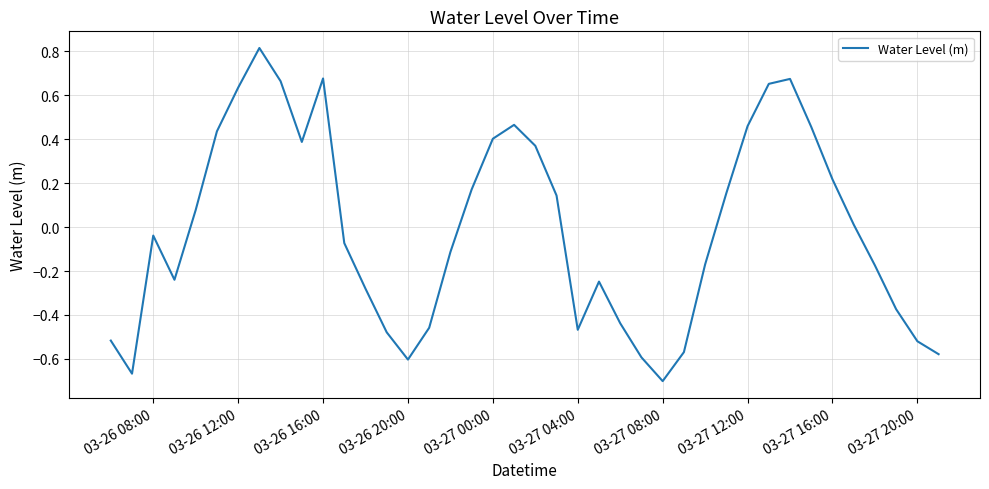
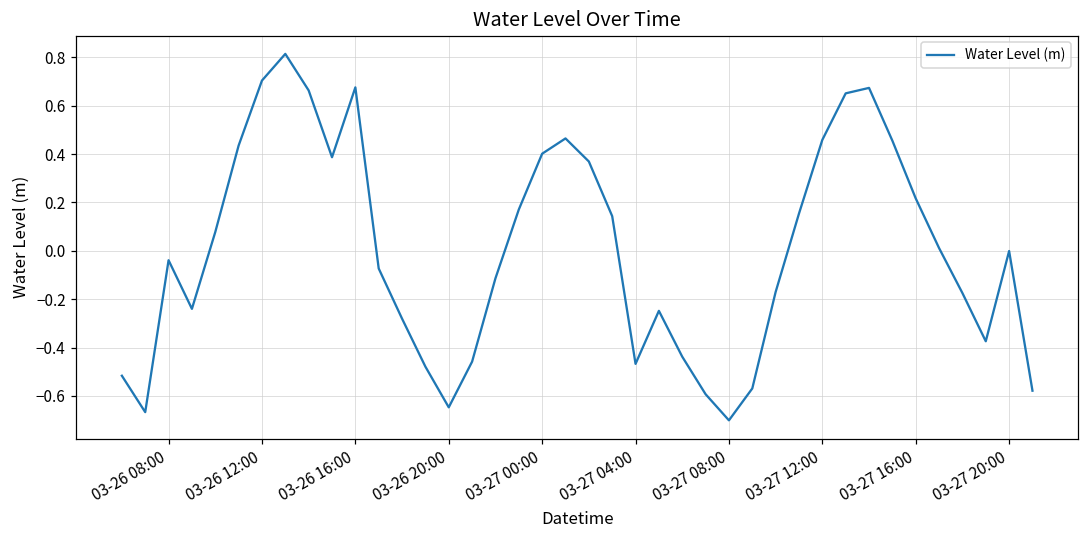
  {
    "03-26 08:00": -0.04,
-   "03-26 12:00": 0.63,
+   "03-26 12:00": 0.70,
    "03-26 16:00": 0.68,
-   "03-26 20:00": -0.60,
+   "03-26 20:00": -0.65,
    "03-27 00:00": 0.40,
    "03-27 04:00": -0.47,
    "03-27 08:00": -0.70,
    "03-27 12:00": 0.46,
    "03-27 16:00": 0.22,
-   "03-27 20:00": -0.52
+   "03-27 20:00": 0.00
  }
